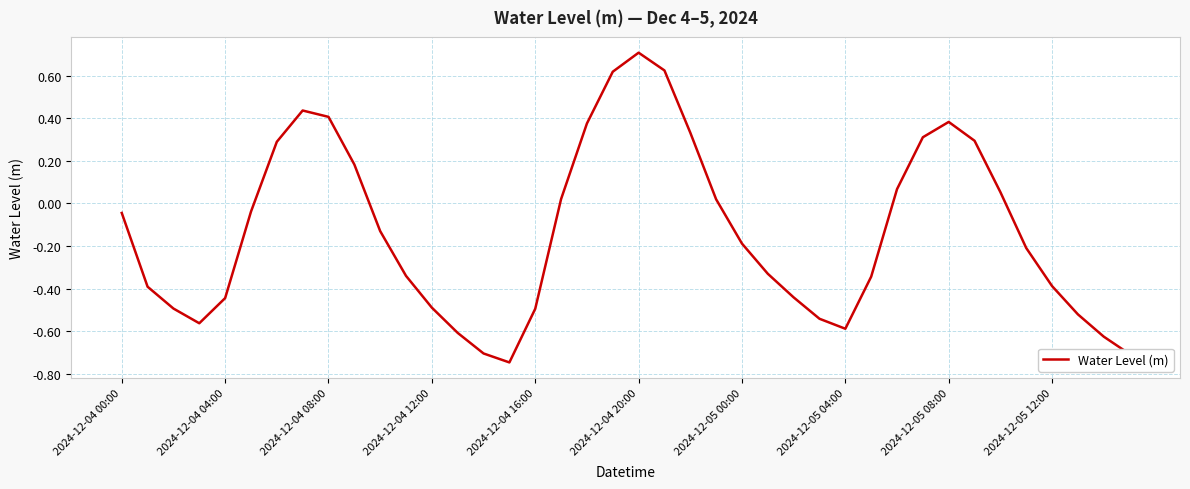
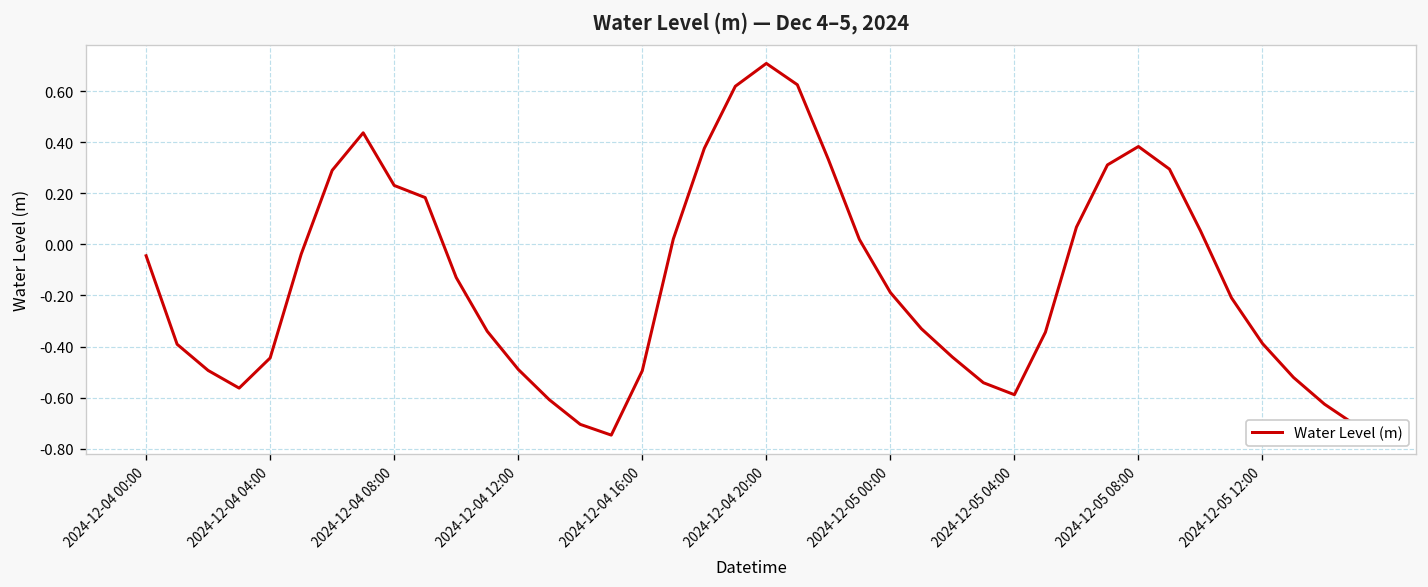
  {
    "2024-12-04 00:00": -0.04,
    "2024-12-04 04:00": -0.44,
-   "2024-12-04 08:00": 0.41,
+   "2024-12-04 08:00": 0.23,
    "2024-12-04 12:00": -0.49,
    "2024-12-04 16:00": -0.49,
    "2024-12-04 20:00": 0.71,
    "2024-12-05 00:00": -0.19,
    "2024-12-05 04:00": -0.59,
    "2024-12-05 08:00": 0.38,
    "2024-12-05 12:00": -0.39
  }
